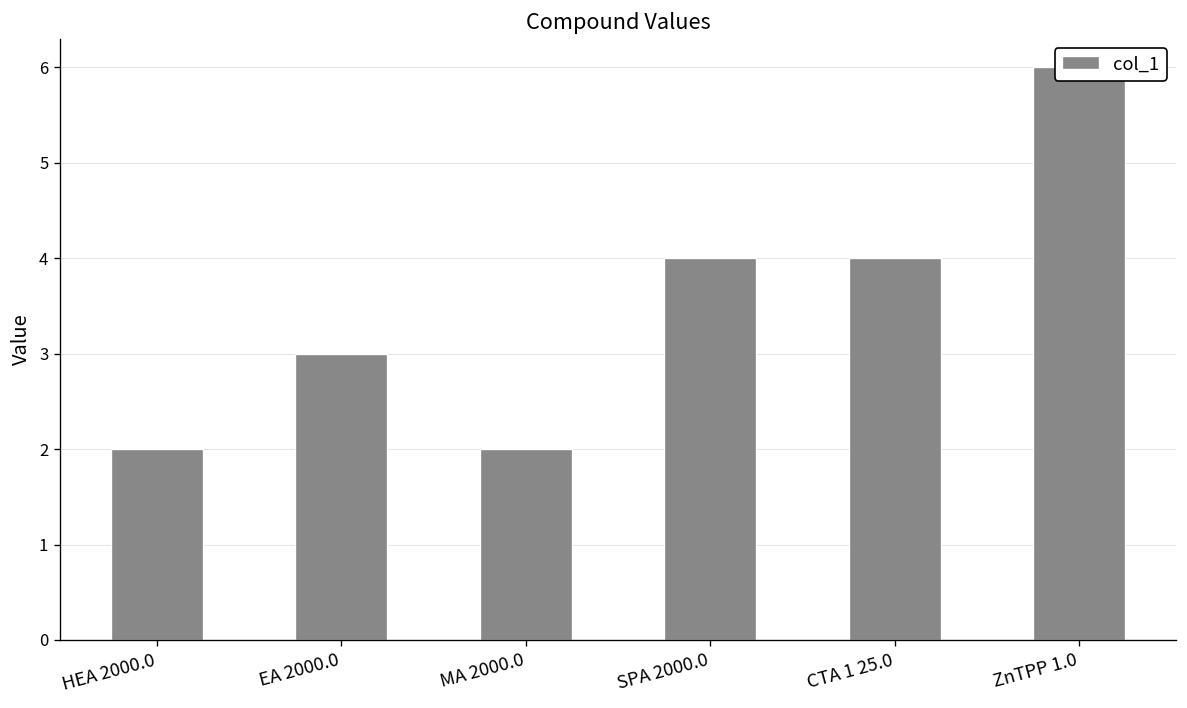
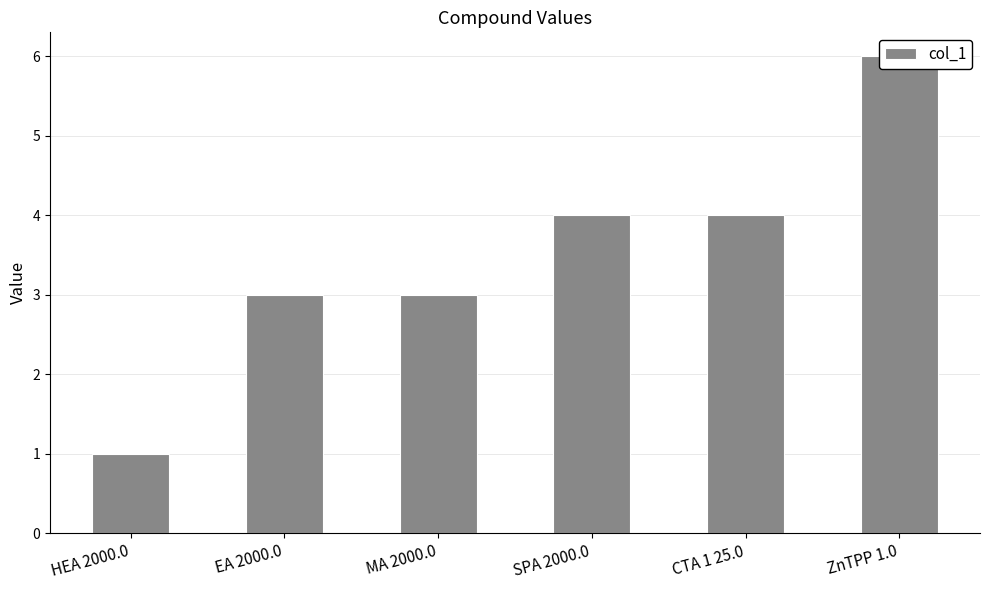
  {
-   "HEA 2000.0": 2,
+   "HEA 2000.0": 1,
    "EA 2000.0": 3,
-   "MA 2000.0": 2,
+   "MA 2000.0": 3,
    "SPA 2000.0": 4,
    "CTA 1 25.0": 4
  }
